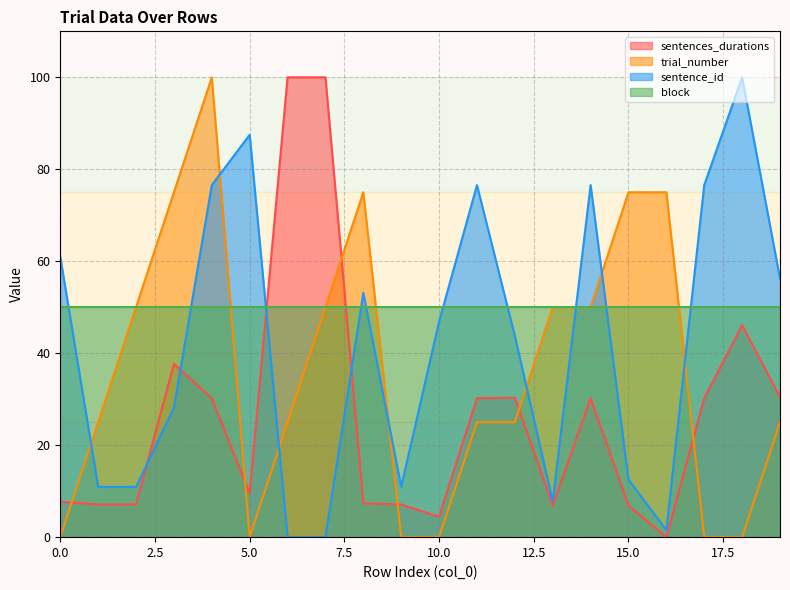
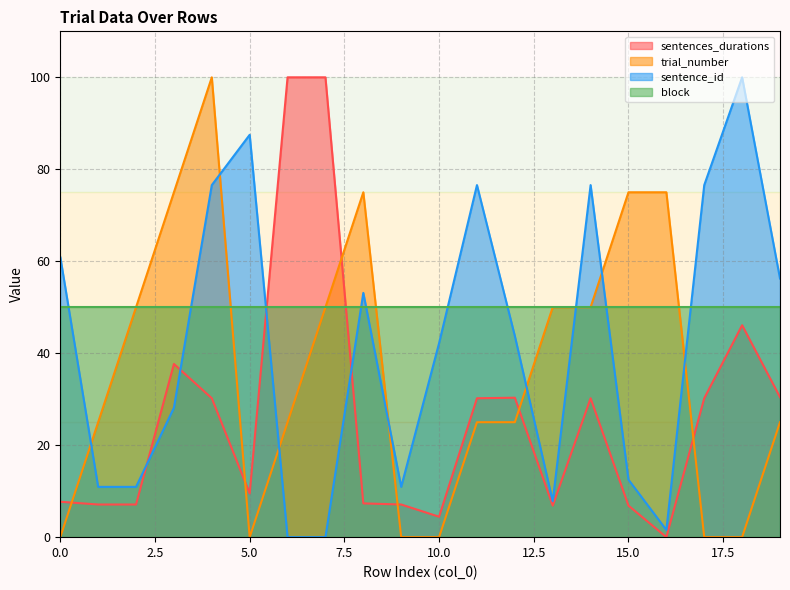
  {
    "sentences_durations": {
      "0.0": 8,
      "5.0": 9,
      "10.0": 4,
      "15.0": 7
    },
    "trial_number": {
      "0.0": 0,
      "5.0": 0,
      "10.0": 0,
      "15.0": 75
    },
    "sentence_id": {
      "0.0": 61,
      "5.0": 88,
-     "10.0": 47,
+     "10.0": 42,
      "15.0": 13
    },
    "block": {
      "0.0": 50,
      "5.0": 50,
      "10.0": 50,
      "15.0": 50
    }
  }
